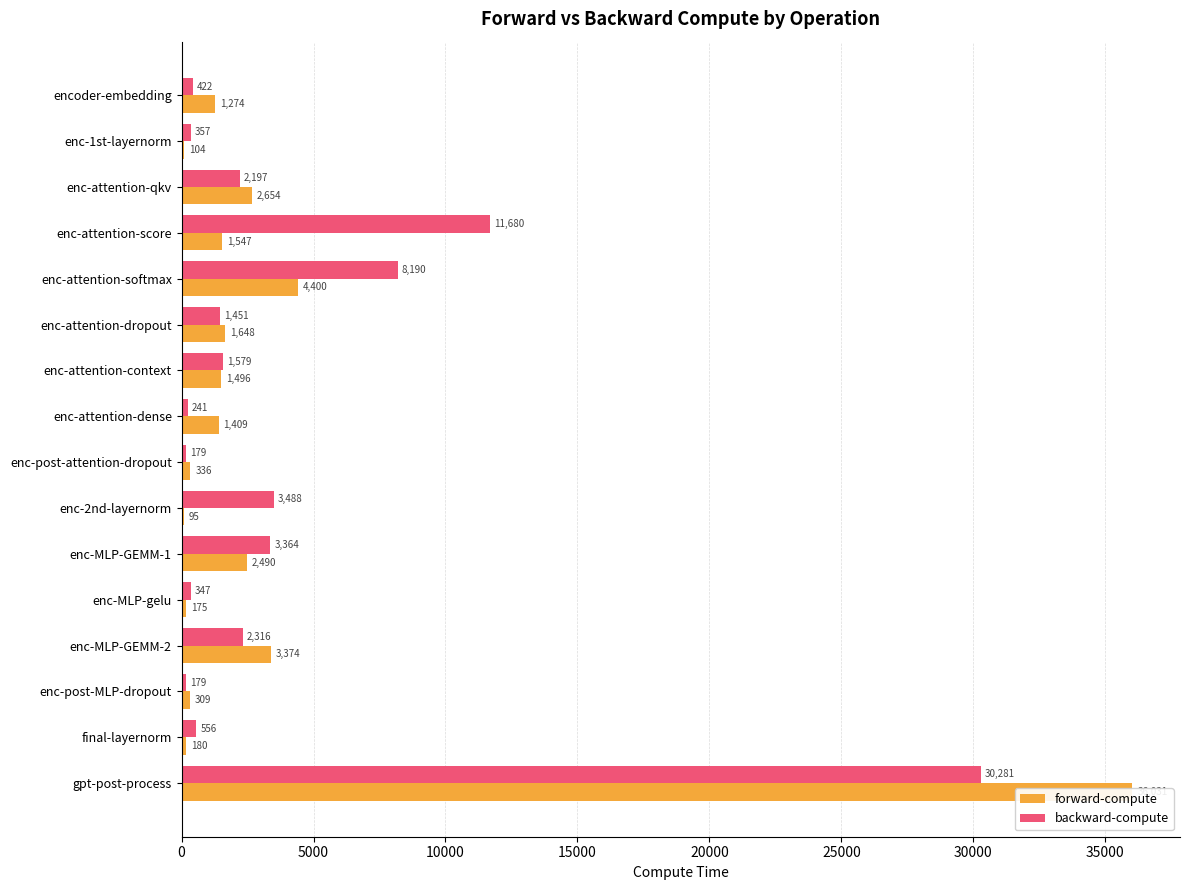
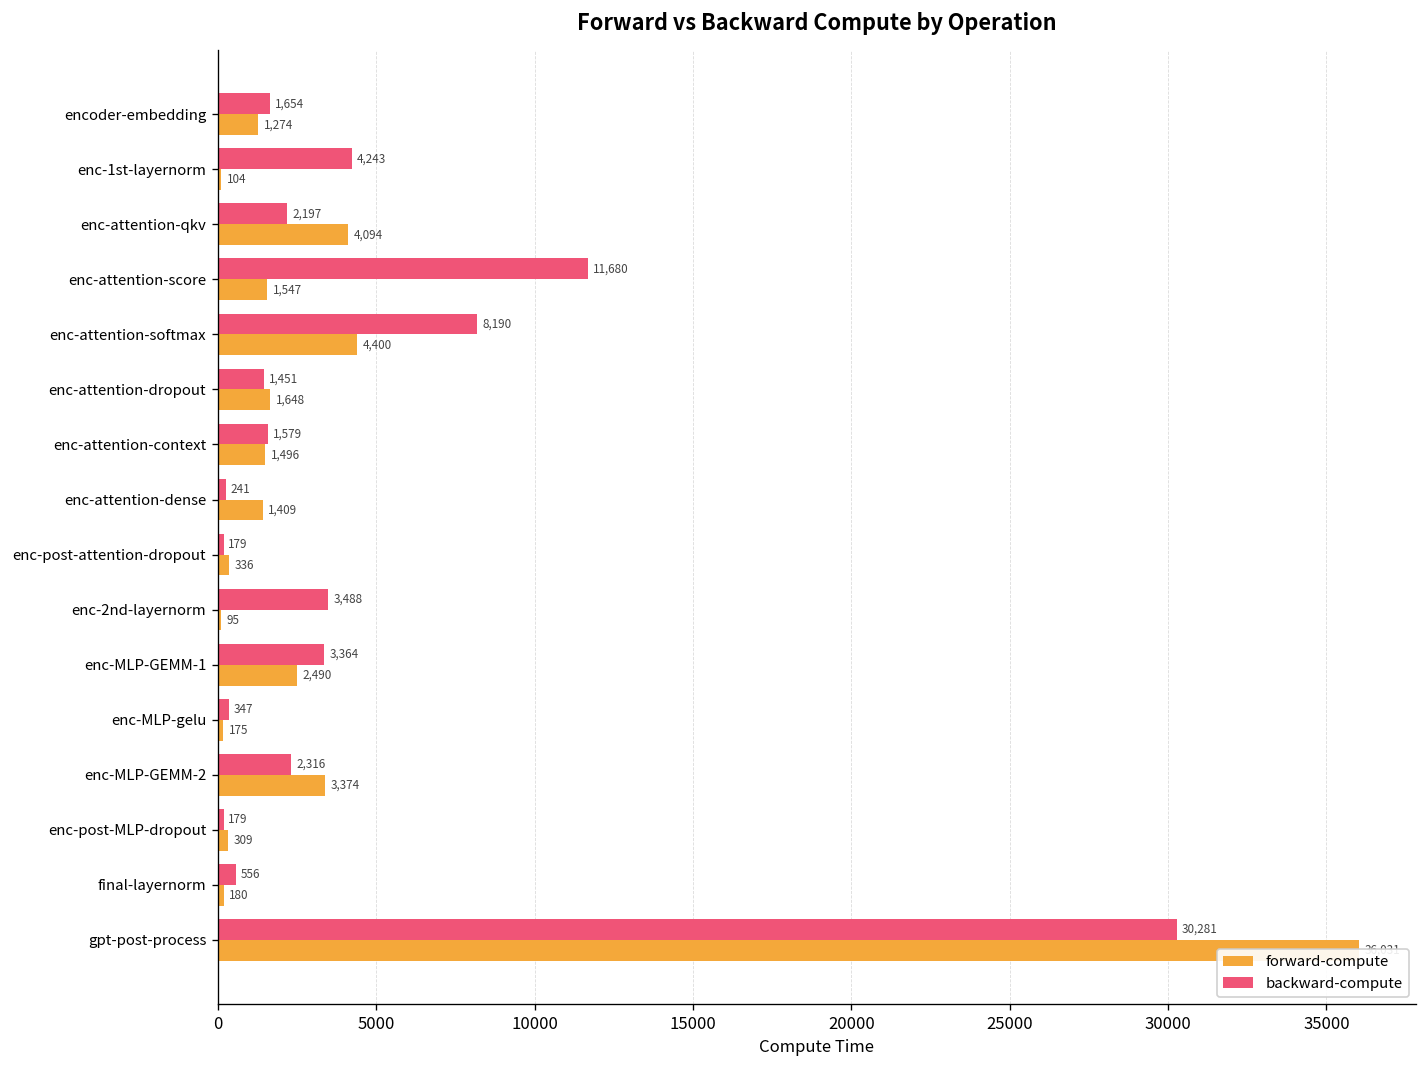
  {
    "forward-compute": {
      "encoder-embedding": "1,274",
      "enc-1st-layernorm": "104",
-     "enc-attention-qkv": "2,654",
+     "enc-attention-qkv": "4,094",
      "enc-attention-score": "1,547",
      "enc-attention-softmax": "4,400",
      "enc-attention-dropout": "1,648",
      "enc-attention-context": "1,496",
      "enc-attention-dense": "1,409",
      "enc-post-attention-dropout": "336",
      "enc-2nd-layernorm": "95",
      "enc-MLP-GEMM-1": "2,490",
      "enc-MLP-gelu": "175",
      "enc-MLP-GEMM-2": "3,374",
      "enc-post-MLP-dropout": "309",
      "final-layernorm": "180"
    },
    "backward-compute": {
-     "encoder-embedding": "422",
-     "enc-1st-layernorm": "357",
+     "encoder-embedding": "1,654",
+     "enc-1st-layernorm": "4,243",
      "enc-attention-qkv": "2,197",
      "enc-attention-score": "11,680",
      "enc-attention-softmax": "8,190",
      "enc-attention-dropout": "1,451",
      "enc-attention-context": "1,579",
      "enc-attention-dense": "241",
      "enc-post-attention-dropout": "179",
      "enc-2nd-layernorm": "3,488",
      "enc-MLP-GEMM-1": "3,364",
      "enc-MLP-gelu": "347",
      "enc-MLP-GEMM-2": "2,316",
      "enc-post-MLP-dropout": "179",
      "final-layernorm": "556",
      "gpt-post-process": "30,281"
    }
  }
